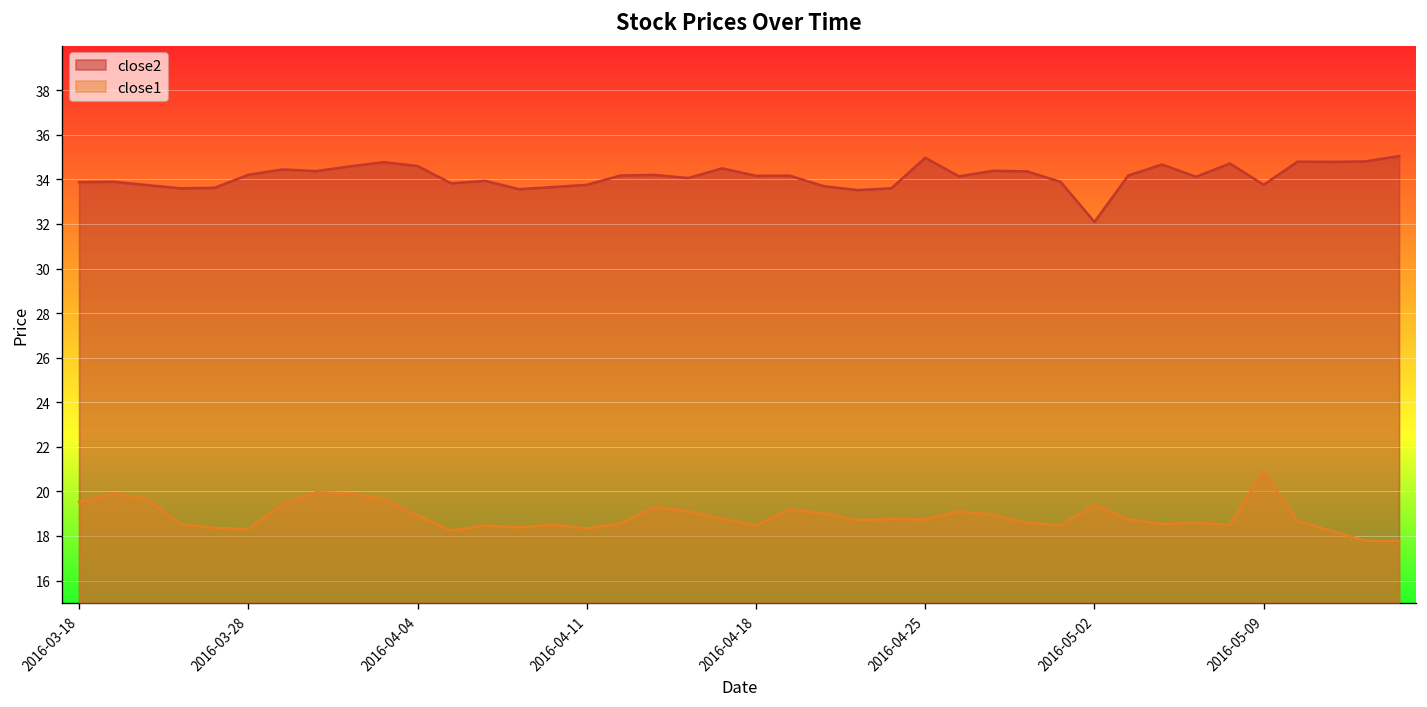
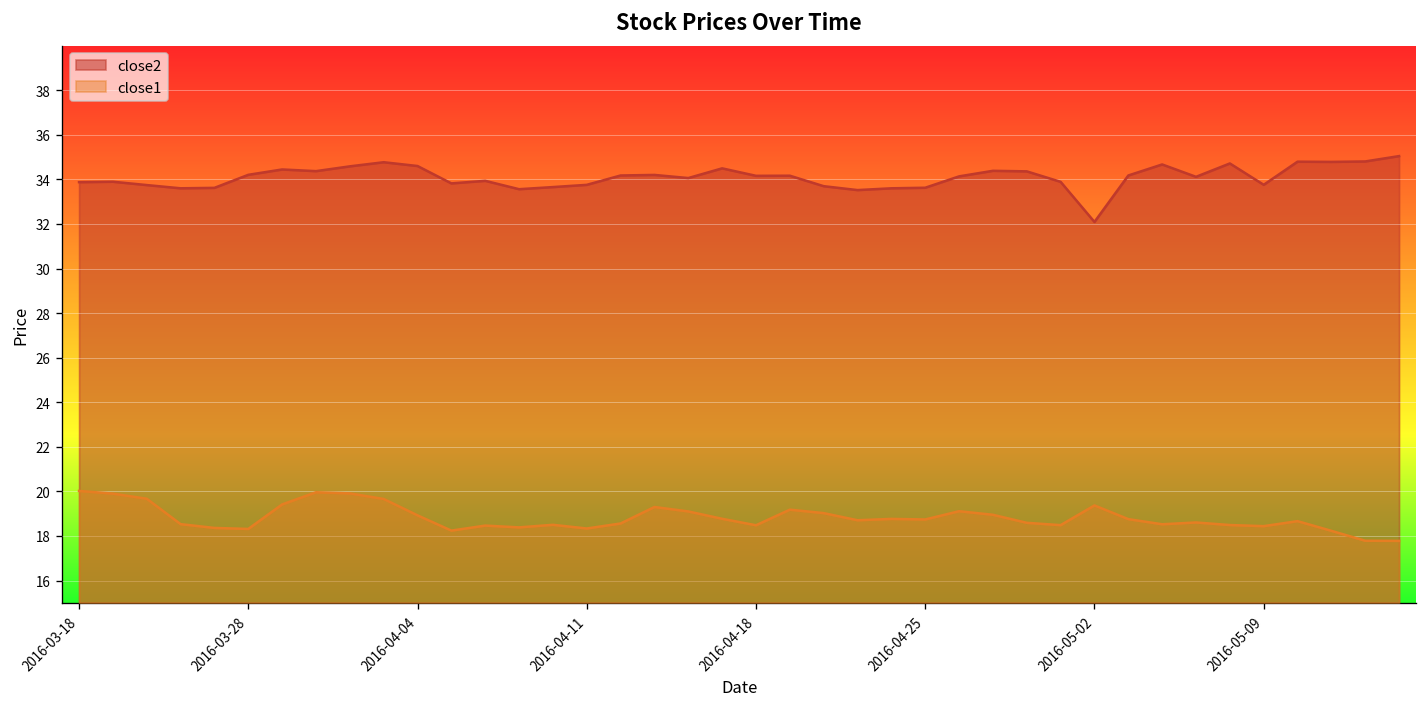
  {
    "close2": {
      "2016-03-18": 33.9,
      "2016-03-28": 34.2,
      "2016-04-04": 34.6,
      "2016-04-11": 33.8,
      "2016-04-18": 34.2,
-     "2016-04-25": 35.0,
+     "2016-04-25": 33.6,
      "2016-05-02": 32.1,
      "2016-05-09": 33.8
    },
    "close1": {
-     "2016-03-18": 19.5,
+     "2016-03-18": 20.0,
      "2016-03-28": 18.3,
      "2016-04-04": 18.9,
      "2016-04-11": 18.3,
      "2016-04-18": 18.5,
      "2016-04-25": 18.7,
      "2016-05-02": 19.4,
-     "2016-05-09": 20.9
+     "2016-05-09": 18.4
    }
  }
